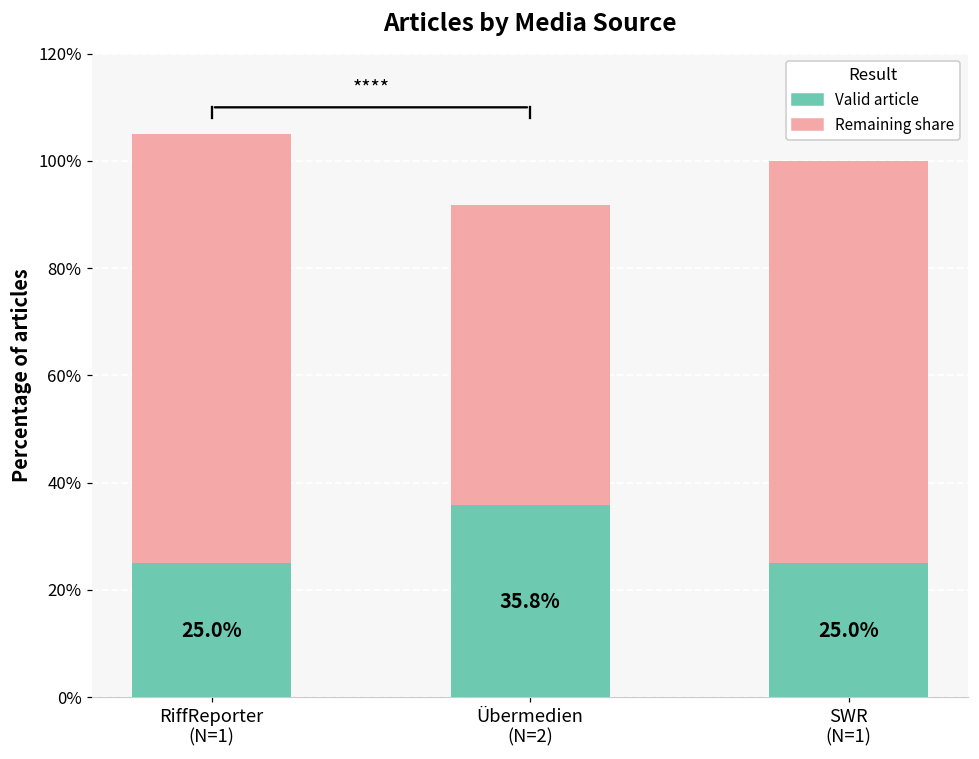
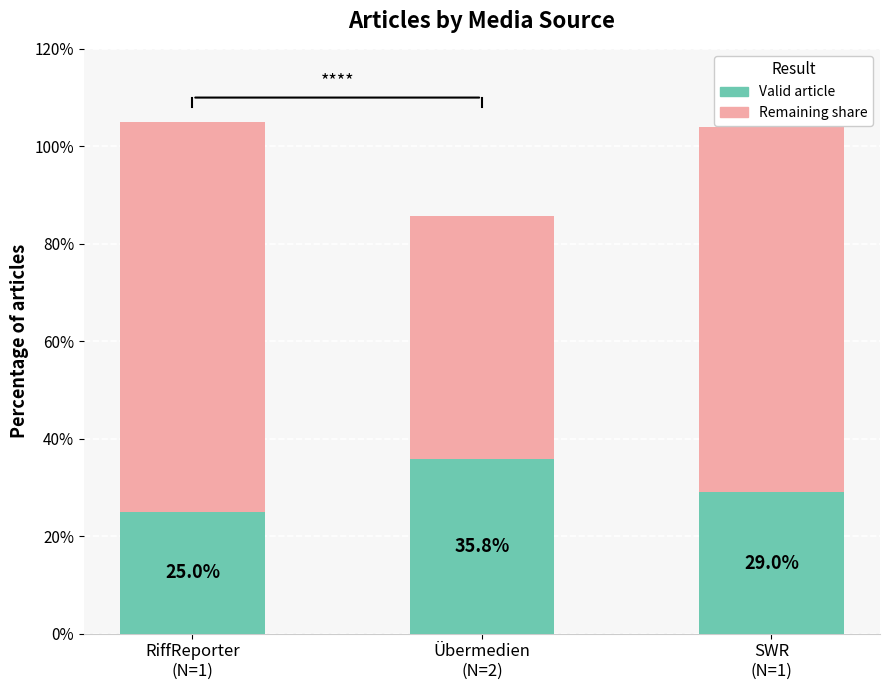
  {
    "Valid article": {
      "RiffReporter (N=1)": "25.0%",
      "Übermedien (N=2)": "35.8%",
-     "SWR (N=1)": "25.0%"
+     "SWR (N=1)": "29.0%"
    },
    "Remaining share": {
      "RiffReporter (N=1)": "80%",
-     "Übermedien (N=2)": "56%",
+     "Übermedien (N=2)": "50%",
      "SWR (N=1)": "75%"
    }
  }
